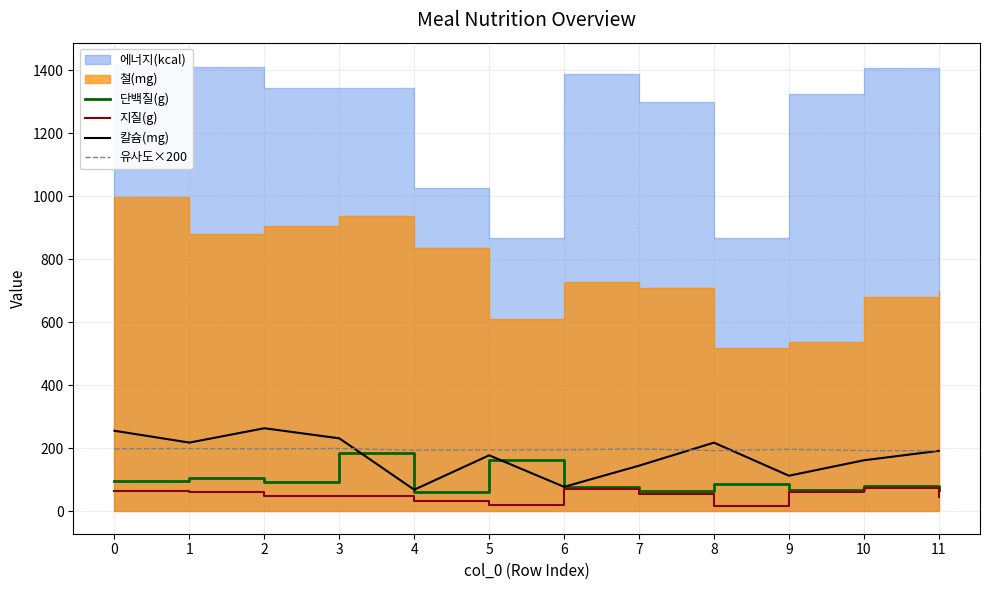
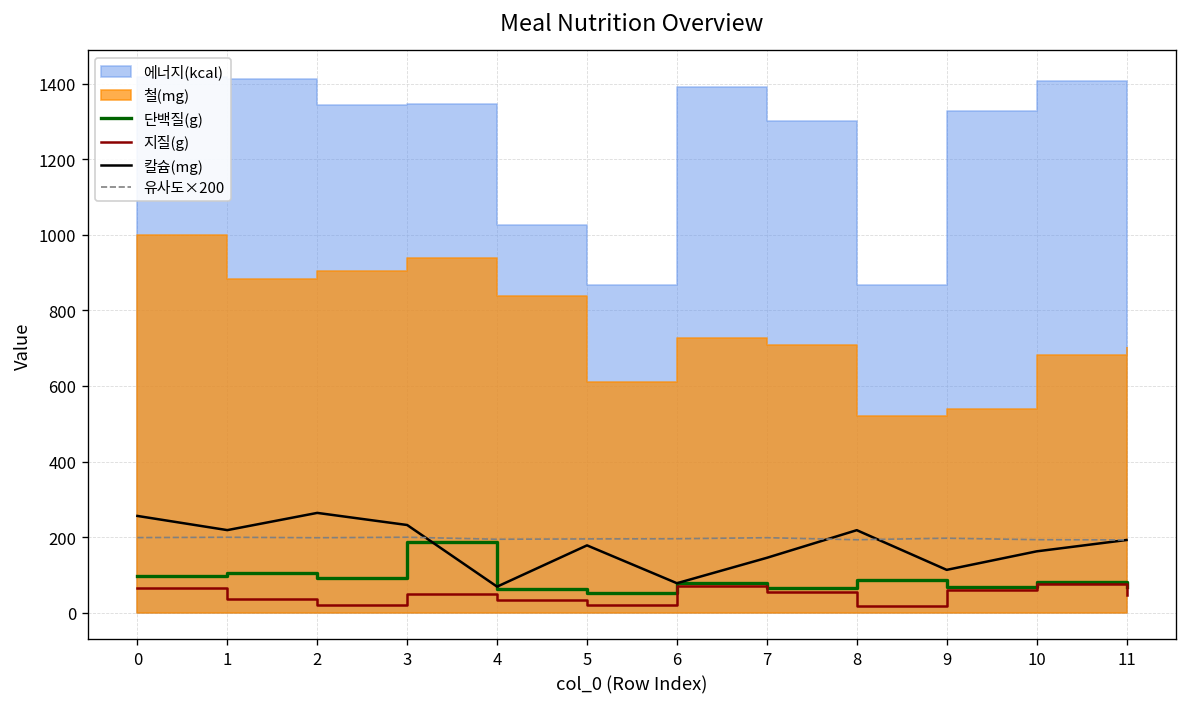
  {
    "단백질(g)": {
      "0": 100,
      "1": 110,
      "2": 90,
      "3": 190,
-     "5": 160,
+     "5": 50,
      "7": 70,
      "8": 90,
      "11": 70
    },
    "지질(g)": {
      "0": 60,
-     "1": 60,
-     "2": 50,
+     "1": 40,
+     "2": 20,
      "3": 50,
      "4": 30,
      "5": 20,
      "7": 50,
      "8": 20,
      "11": 50
    },
    "칼슘(mg)": {
      "0": 260,
      "1": 220,
      "2": 260,
      "3": 230,
      "5": 180,
      "7": 150,
      "8": 220,
      "9": 110,
      "10": 160
    },
    "유사도×200": {
      "0": 200,
      "1": 200,
      "2": 200,
      "3": 200,
      "4": 190,
      "5": 200,
      "6": 200,
      "7": 200,
      "8": 190,
      "9": 200,
      "10": 190
    }
  }
